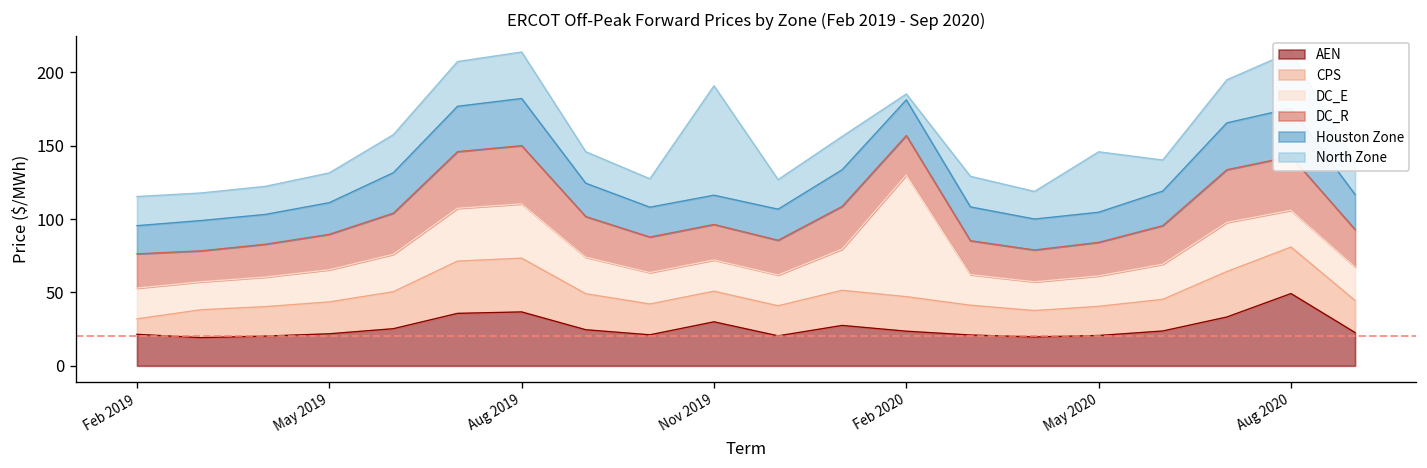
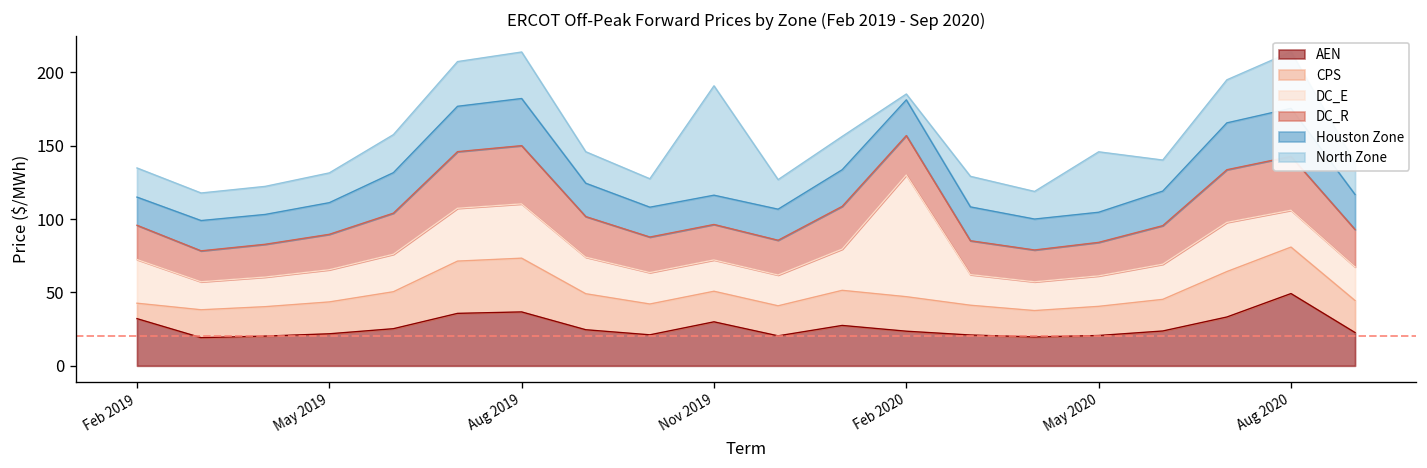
  {
    "AEN": {
-     "Feb 2019": 21,
+     "Feb 2019": 32,
      "May 2019": 22,
      "Aug 2019": 37,
      "Nov 2019": 30,
      "Feb 2020": 24,
      "May 2020": 21,
      "Aug 2020": 49
    },
    "CPS": {
      "Feb 2019": 11,
      "May 2019": 22,
      "Aug 2019": 37,
      "Nov 2019": 21,
      "Feb 2020": 24,
      "May 2020": 20,
      "Aug 2020": 32
    },
    "DC_E": {
-     "Feb 2019": 21,
+     "Feb 2019": 30,
      "May 2019": 22,
      "Aug 2019": 37,
      "Nov 2019": 21,
      "Feb 2020": 83,
      "May 2020": 21,
      "Aug 2020": 25
    },
    "DC_R": {
      "Feb 2019": 23,
      "May 2019": 24,
      "Aug 2019": 40,
      "Nov 2019": 24,
      "Feb 2020": 27,
      "May 2020": 23
    },
    "Houston Zone": {
      "Feb 2019": 19,
      "May 2019": 22,
      "Aug 2019": 32,
      "Nov 2019": 20,
      "Feb 2020": 24,
      "May 2020": 21
    },
    "North Zone": {
      "Feb 2019": 20,
      "May 2019": 20,
      "Aug 2019": 32,
      "Nov 2019": 75,
      "Feb 2020": 4,
      "May 2020": 41
    }
  }
